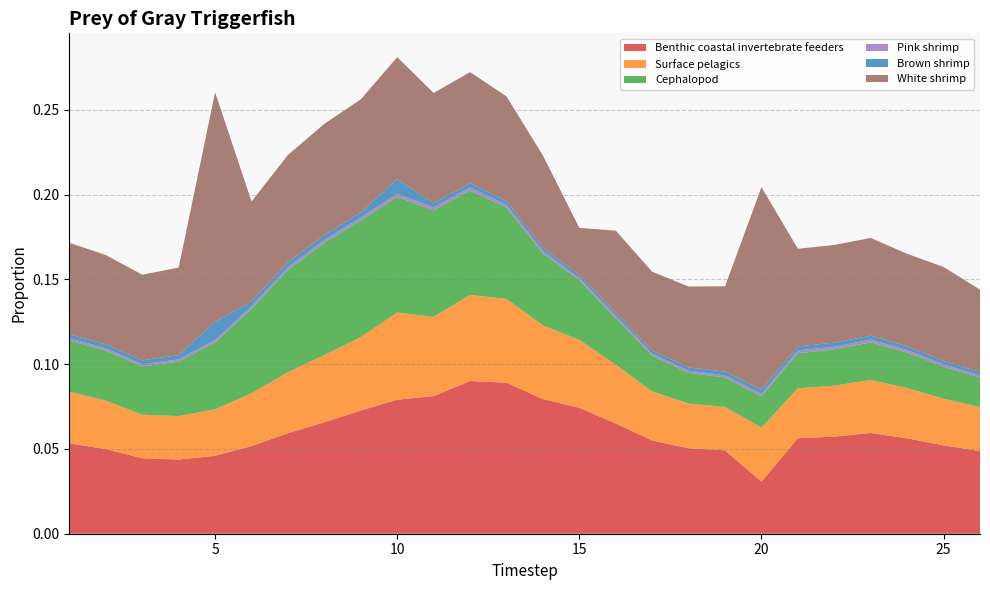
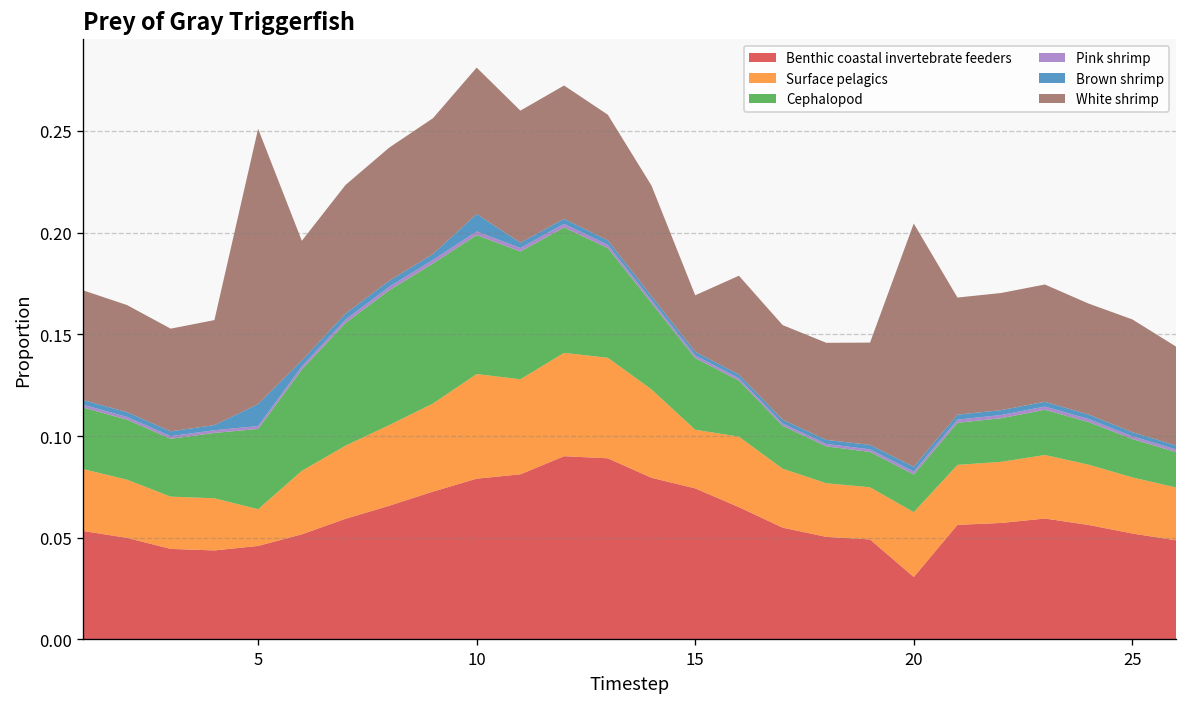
  {
    "Benthic coastal invertebrate feeders": {
      "5": 0.046,
      "10": 0.079,
      "15": 0.074,
      "20": 0.031,
      "25": 0.052
    },
    "Surface pelagics": {
-     "5": 0.027,
+     "5": 0.018,
      "10": 0.051,
-     "15": 0.040,
+     "15": 0.029,
      "20": 0.032,
      "25": 0.028
    },
    "Cephalopod": {
      "10": 0.068
    },
    "Pink shrimp": {
      "10": 0.002
    },
    "Brown shrimp": {
      "5": 0.011,
      "10": 0.009,
      "15": 0.002,
      "20": 0.002,
      "25": 0.002
    },
    "White shrimp": {
      "5": 0.135,
      "10": 0.072,
      "15": 0.028,
      "20": 0.120,
      "25": 0.055
    }
  }
